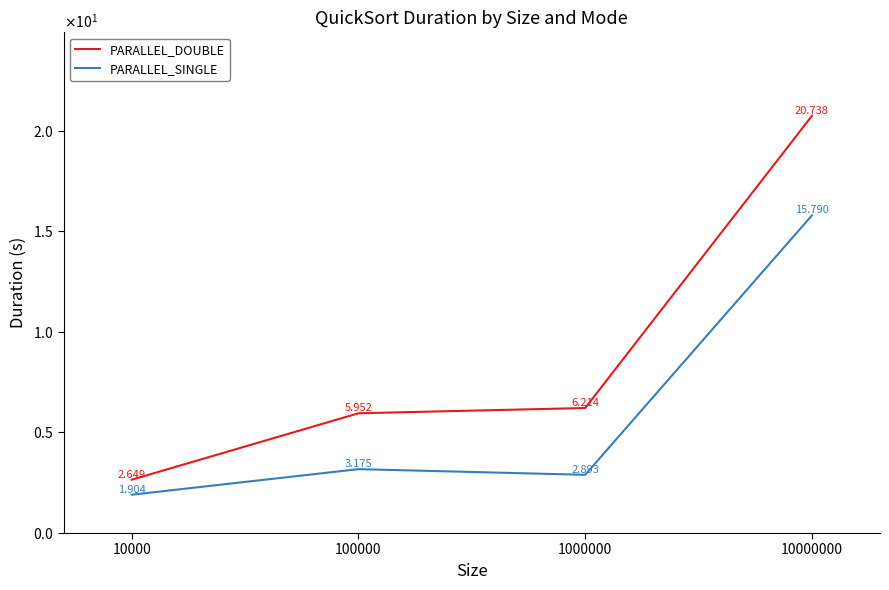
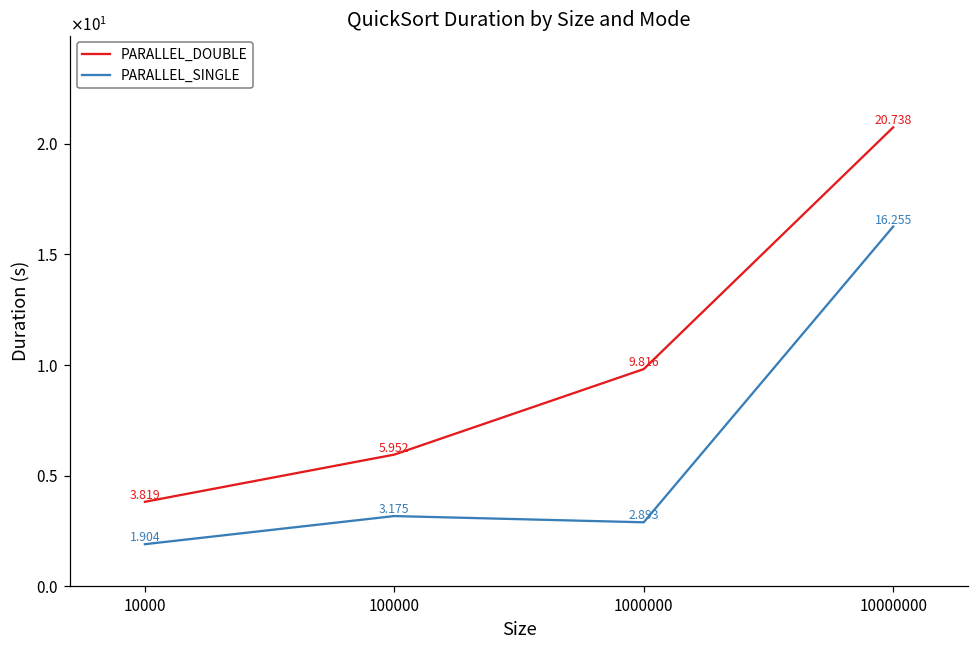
  {
    "PARALLEL_DOUBLE": {
-     "10000": 2.649,
+     "10000": 3.819,
      "100000": 5.952,
-     "1000000": 6.214,
+     "1000000": 9.816,
      "10000000": 20.738
    },
    "PARALLEL_SINGLE": {
      "10000": 1.904,
      "100000": 3.175,
      "1000000": 2.893,
-     "10000000": 15.790
+     "10000000": 16.255
    }
  }
